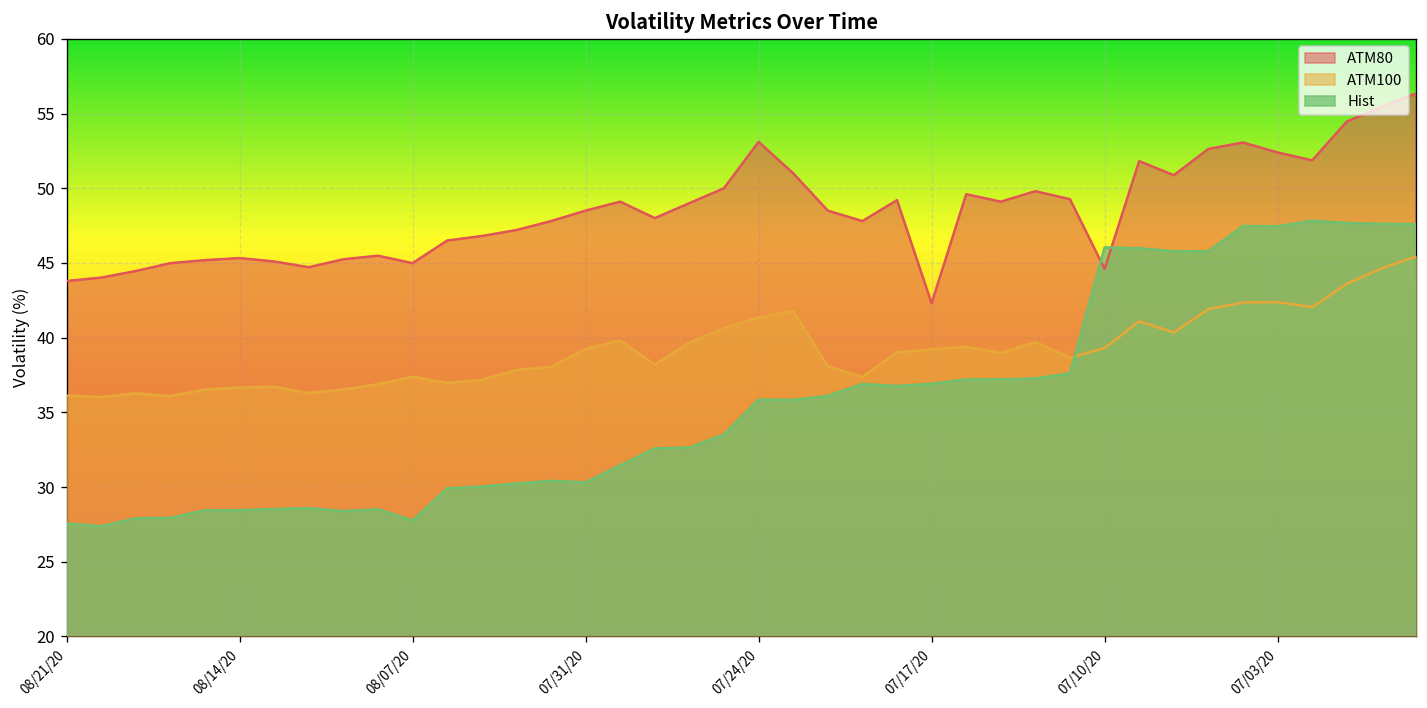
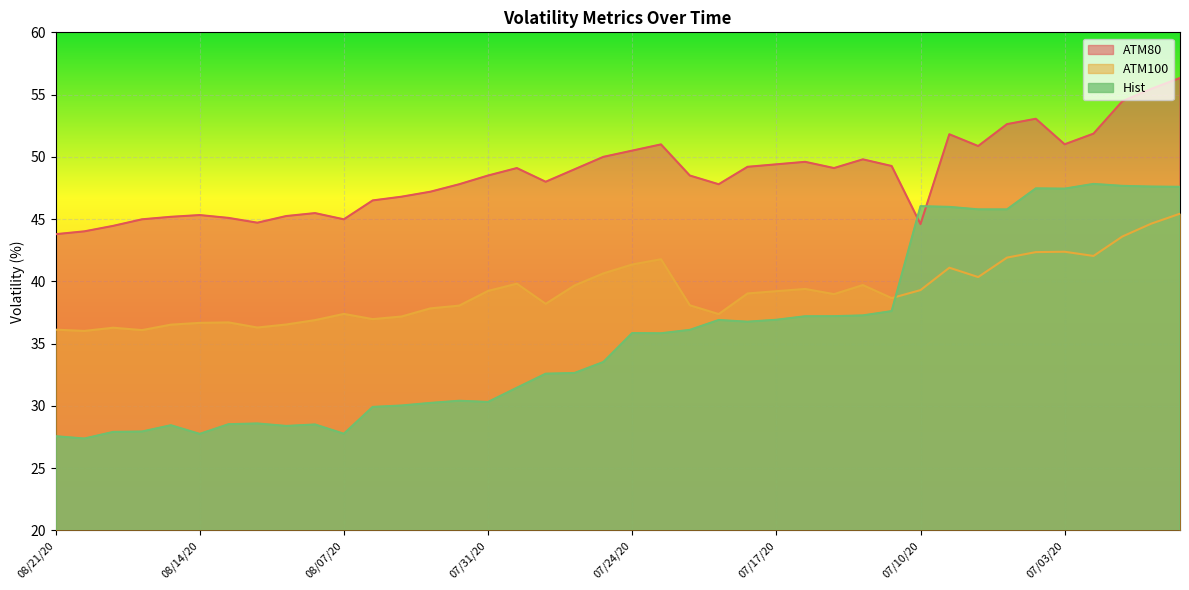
  {
    "ATM80": {
      "08/21/20": 43.8,
      "08/14/20": 45.3,
      "08/07/20": 45.0,
      "07/31/20": 48.5,
-     "07/24/20": 53.1,
-     "07/17/20": 42.3,
+     "07/24/20": 50.5,
+     "07/17/20": 49.4,
      "07/10/20": 44.6,
-     "07/03/20": 52.4
+     "07/03/20": 51.0
    },
    "ATM100": {
      "08/21/20": 36.1,
      "08/14/20": 36.7,
      "08/07/20": 37.4,
      "07/31/20": 39.2,
      "07/24/20": 41.4,
      "07/17/20": 39.2,
      "07/10/20": 39.3,
      "07/03/20": 42.4
    },
    "Hist": {
      "08/21/20": 27.6,
-     "08/14/20": 28.5,
+     "08/14/20": 27.8,
      "08/07/20": 27.8,
      "07/31/20": 30.3,
      "07/24/20": 35.8,
      "07/17/20": 36.9,
      "07/10/20": 46.0,
      "07/03/20": 47.4
    }
  }
